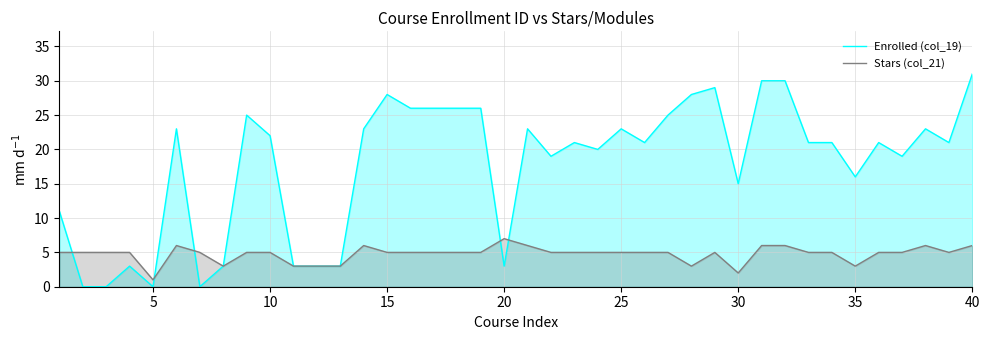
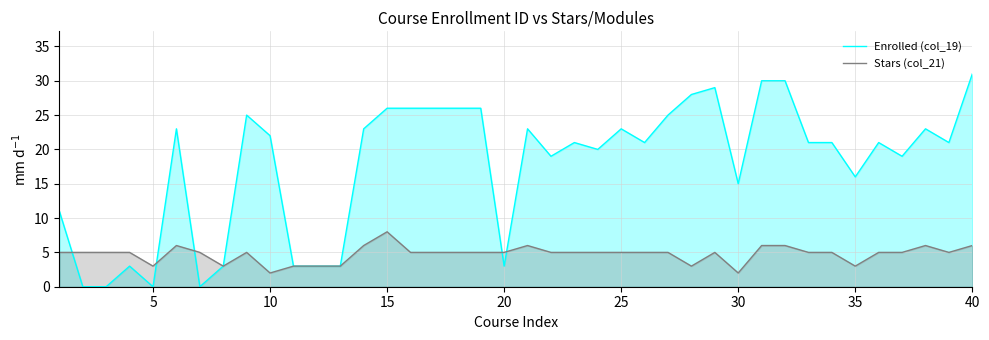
  {
    "Enrolled (col_19)": {
      "5": 0,
      "10": 22,
-     "15": 28,
+     "15": 26,
      "20": 3,
      "25": 23,
      "30": 15,
      "35": 16,
      "40": 31
    },
    "Stars (col_21)": {
-     "5": 1,
-     "10": 5,
-     "15": 5,
-     "20": 7,
+     "5": 3,
+     "10": 2,
+     "15": 8,
+     "20": 5,
      "25": 5,
      "30": 2,
      "35": 3,
      "40": 6
    }
  }
